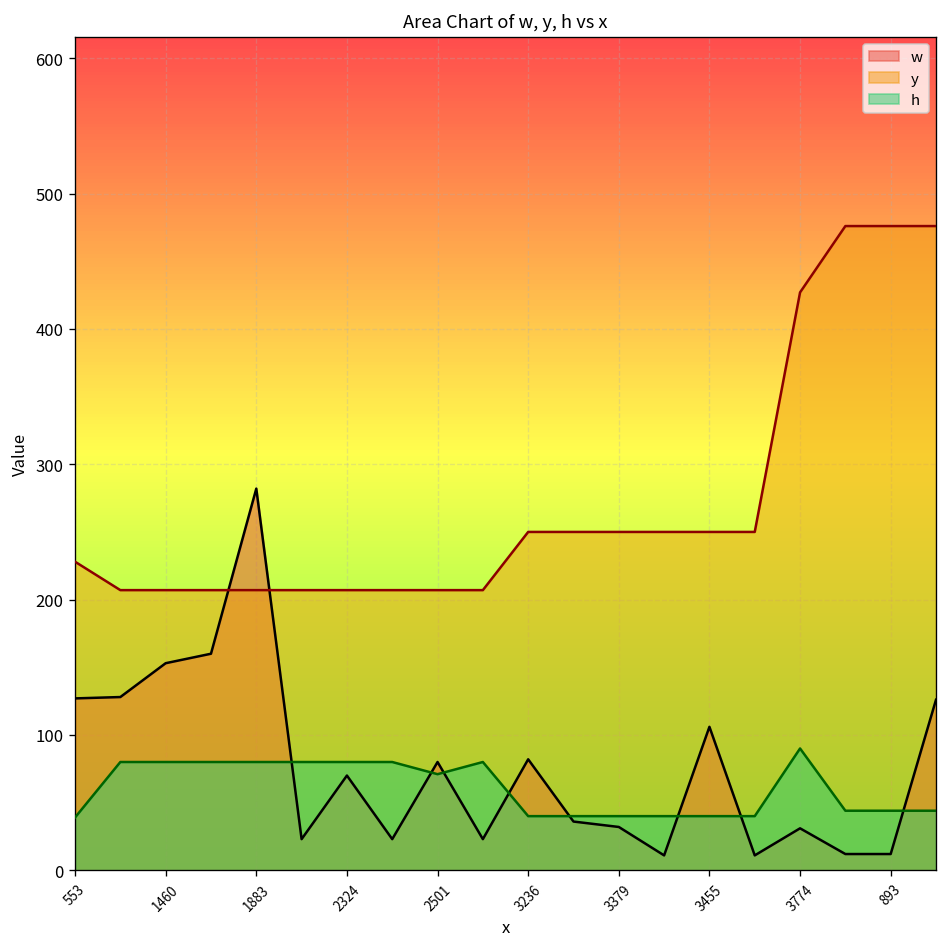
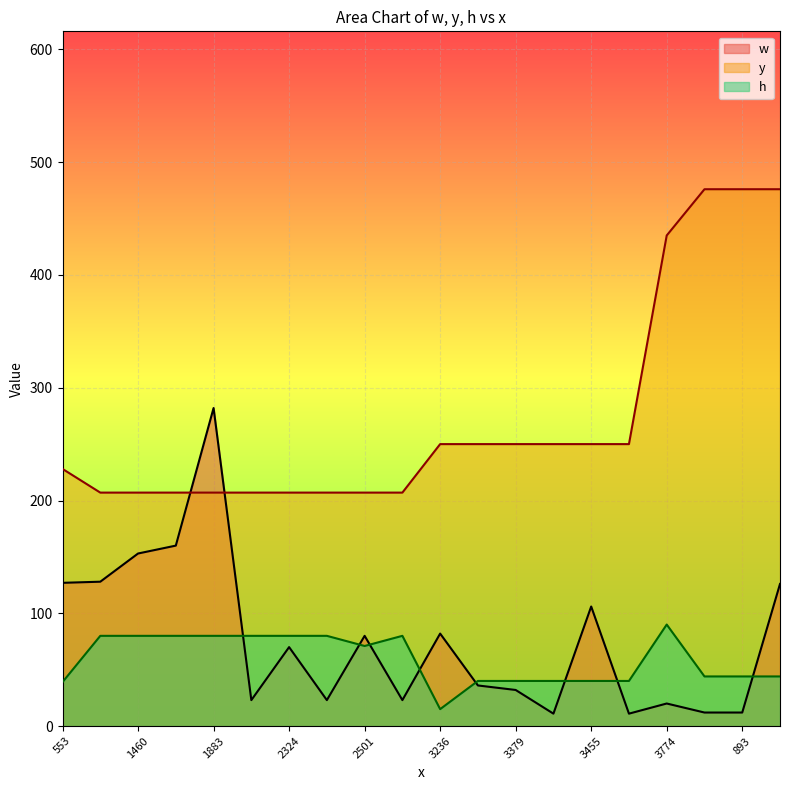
  {
    "w": {
      "553": 127,
      "1460": 153,
      "1883": 282,
      "2324": 70,
      "2501": 80,
      "3236": 82,
      "3379": 32,
      "3455": 106,
-     "3774": 31,
+     "3774": 20,
      "893": 12
    },
    "y": {
      "553": 228,
      "1460": 207,
      "1883": 207,
      "2324": 207,
      "2501": 207,
      "3236": 250,
      "3379": 250,
      "3455": 250,
-     "3774": 427,
+     "3774": 435,
      "893": 476
    },
    "h": {
      "553": 39,
      "1460": 80,
      "1883": 80,
      "2324": 80,
      "2501": 71,
-     "3236": 40,
+     "3236": 15,
      "3379": 40,
      "3455": 40,
      "3774": 90,
      "893": 44
    }
  }
